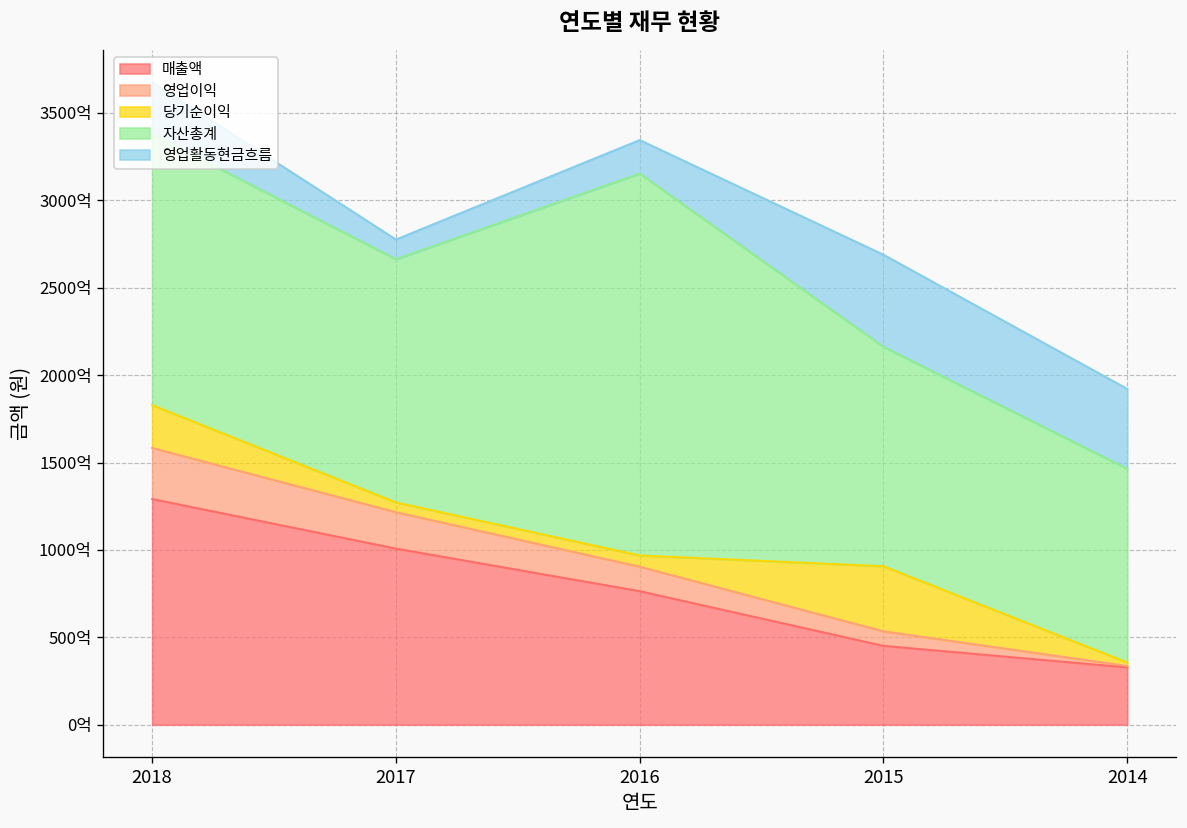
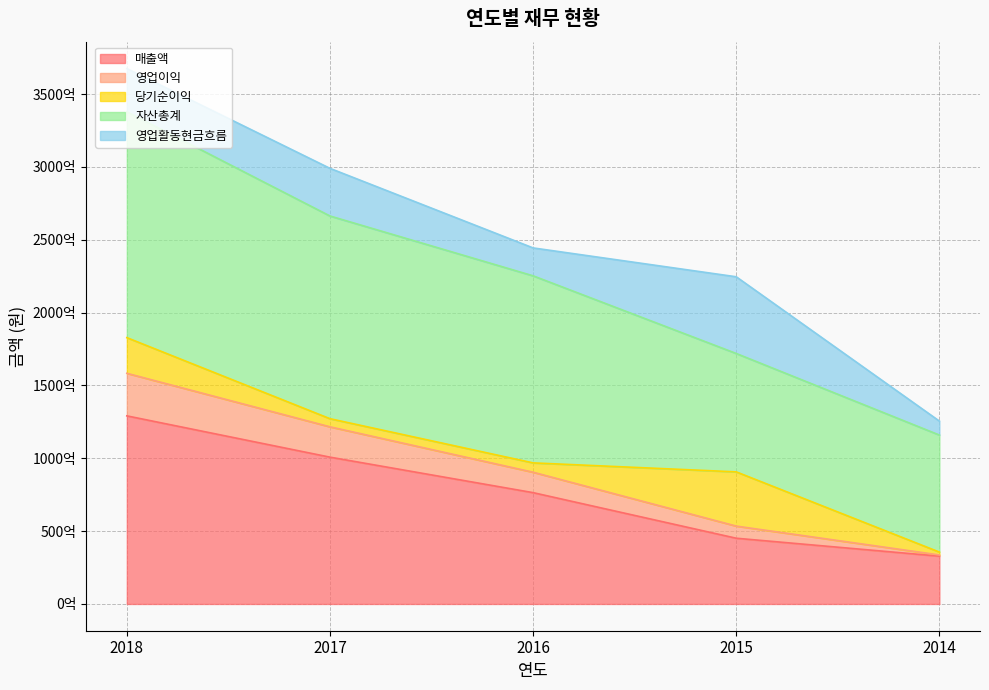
  {
    "당기순이익": {
      "2018": "240억",
      "2017": "60억",
      "2016": "60억",
      "2015": "370억",
      "2014": "20억"
    },
    "자산총계": {
      "2017": "1390억",
-     "2016": "2190억",
-     "2015": "1260억",
-     "2014": "1110억"
+     "2016": "1280억",
+     "2015": "810억",
+     "2014": "800억"
    },
    "영업활동현금흐름": {
-     "2017": "110억",
+     "2017": "330억",
      "2016": "190억",
      "2015": "530억",
-     "2014": "460억"
+     "2014": "100억"
    }
  }
